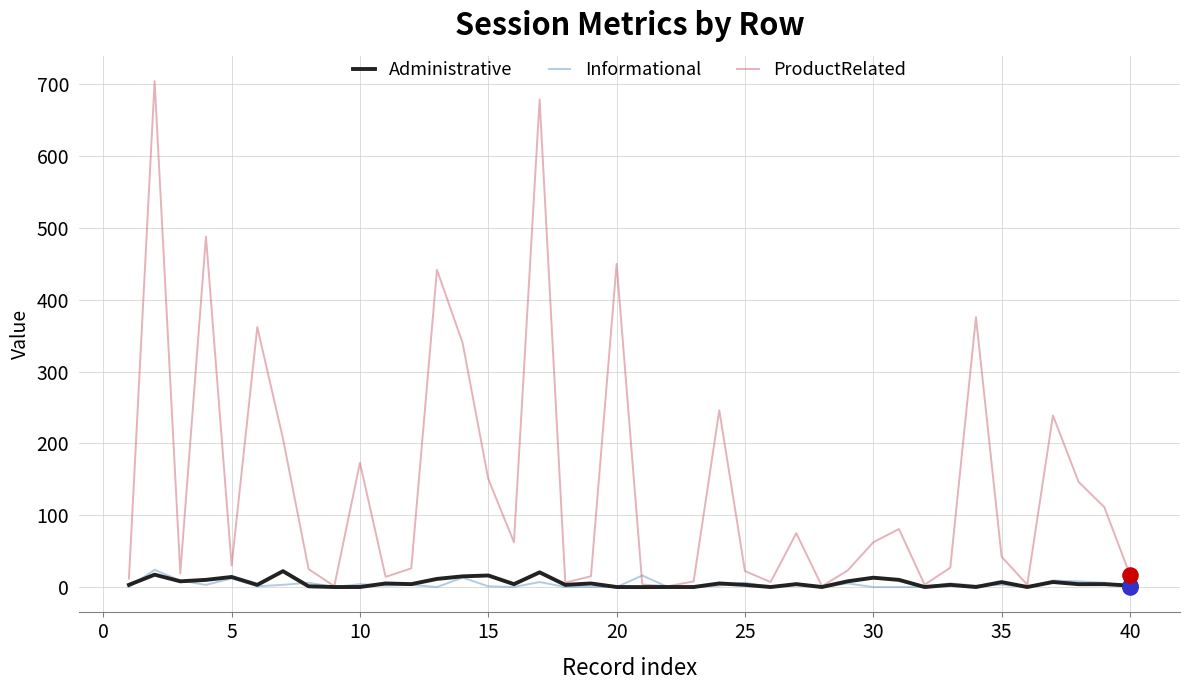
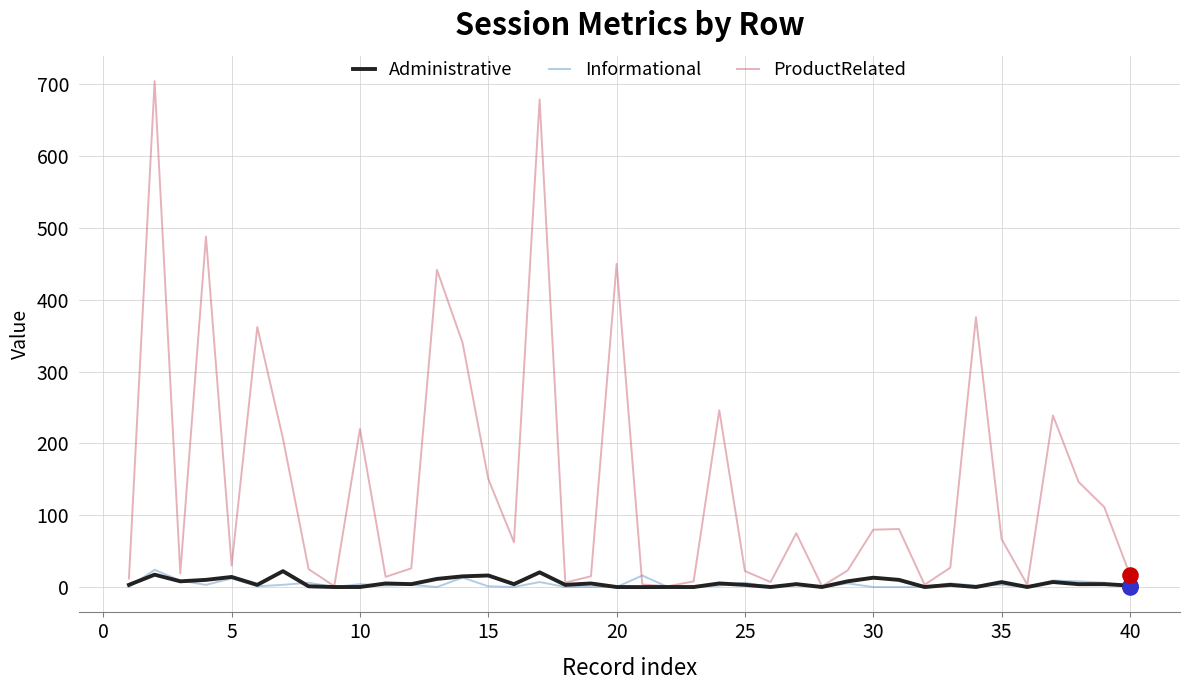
  {
    "Informational": {
      "10": 0,
      "15": 0,
      "30": 0,
      "35": 0
    },
    "ProductRelated": {
      "5": 30,
-     "10": 170,
+     "10": 220,
      "15": 150,
      "20": 450,
      "25": 20,
-     "30": 60,
-     "35": 40
+     "30": 80,
+     "35": 70
    }
  }
